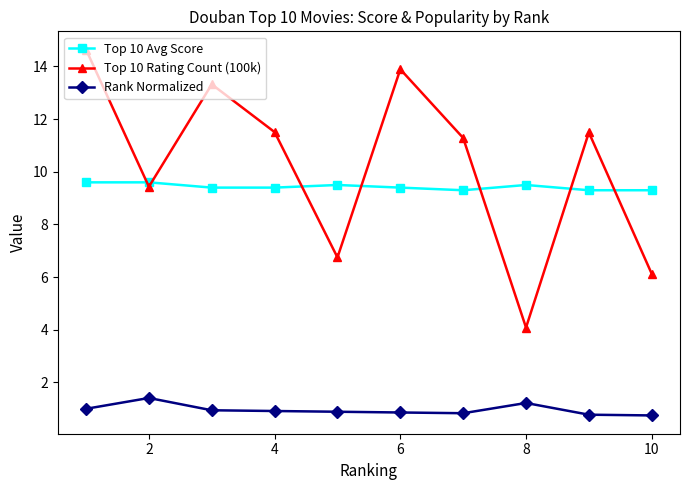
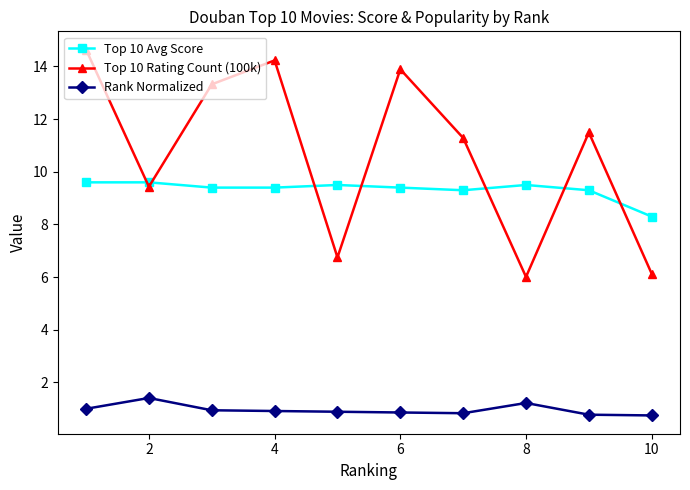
  {
    "Top 10 Avg Score": {
      "2": 9.6,
      "4": 9.4,
      "6": 9.4,
      "8": 9.5,
-     "10": 9.3
+     "10": 8.3
    },
    "Top 10 Rating Count (100k)": {
      "2": 9.4,
-     "4": 11.5,
+     "4": 14.2,
      "6": 13.9,
-     "8": 4.1,
+     "8": 6.0,
      "10": 6.1
    },
    "Rank Normalized": {
      "2": 1.4,
      "4": 0.9,
      "6": 0.9,
      "8": 1.2,
      "10": 0.7
    }
  }
